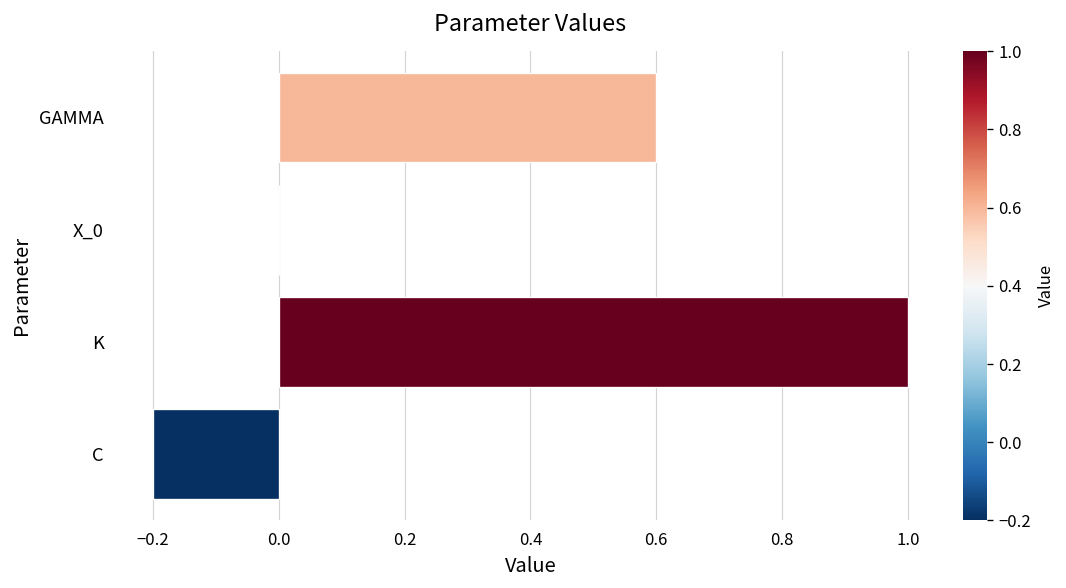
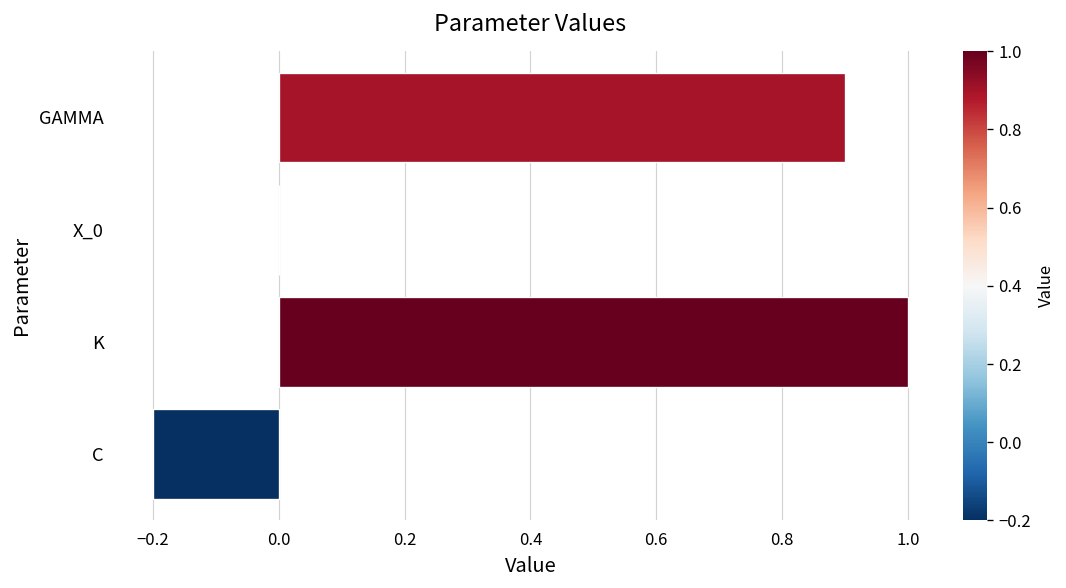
  {
-   "GAMMA": 0.6,
+   "GAMMA": 0.9,
    "X_0": 0.0,
    "K": 1.0,
    "C": -0.2
  }
